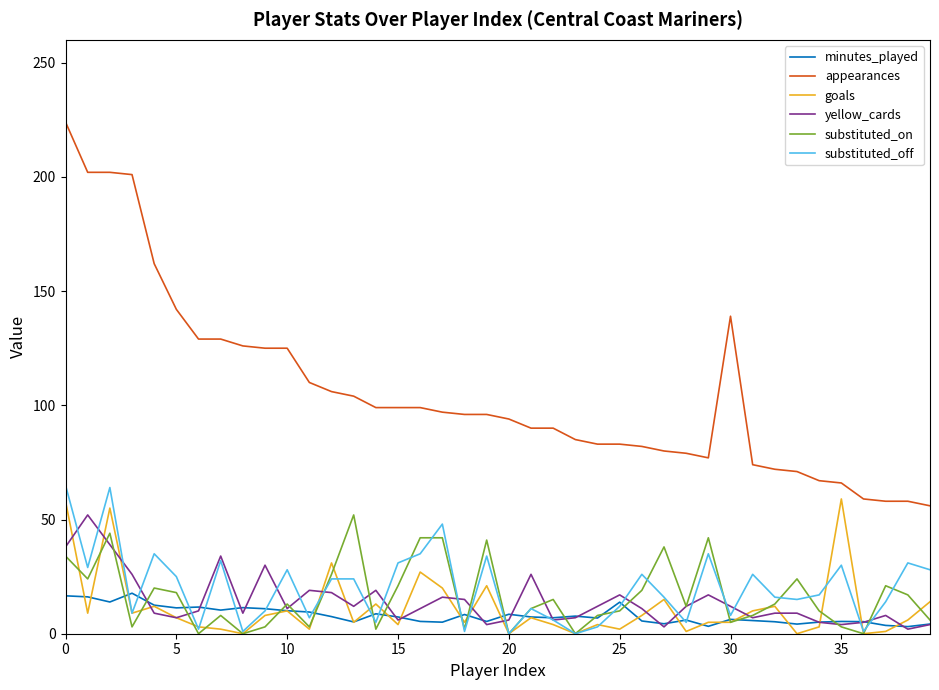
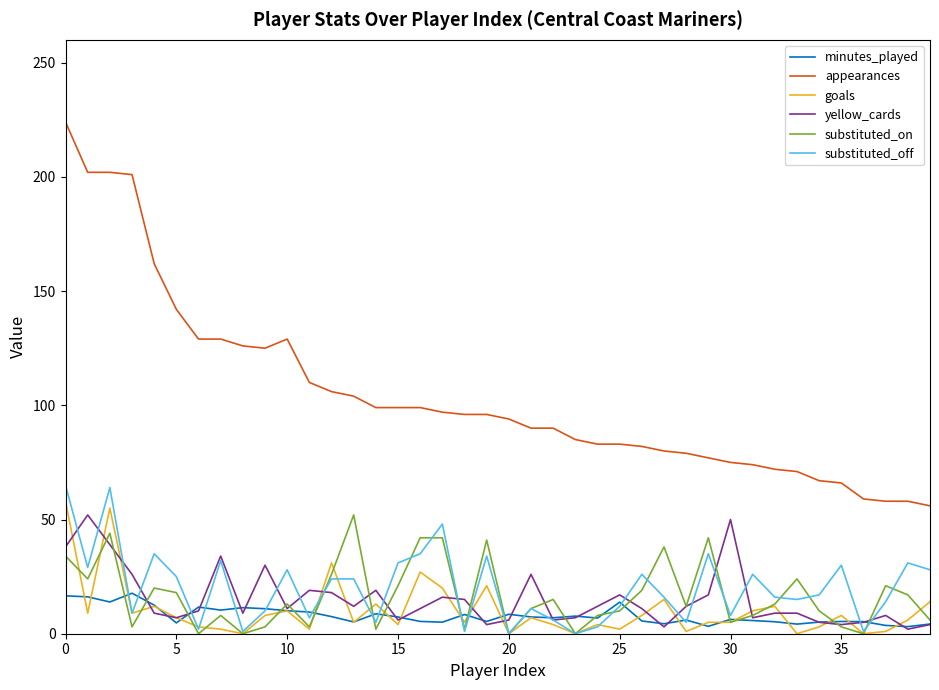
  {
    "minutes_played": {
      "0": 17,
-     "5": 11,
+     "5": 5,
      "15": 7,
      "20": 9,
      "25": 14,
      "30": 6,
      "35": 5
    },
    "appearances": {
      "0": 224,
      "5": 142,
-     "10": 125,
+     "10": 129,
      "15": 99,
      "20": 94,
      "25": 83,
-     "30": 139,
+     "30": 75,
      "35": 66
    },
    "goals": {
      "0": 58,
      "15": 4,
      "25": 2,
-     "35": 59
+     "35": 8
    },
    "yellow_cards": {
      "0": 38,
      "15": 6,
      "20": 6,
      "25": 17,
-     "30": 12
+     "30": 50
    },
    "substituted_on": {
      "0": 34,
      "5": 18,
      "10": 13,
      "15": 21,
      "25": 10
    },
    "substituted_off": {
      "0": 65,
      "5": 25,
      "10": 28,
      "15": 31,
      "25": 12,
      "30": 8,
      "35": 30
    }
  }
